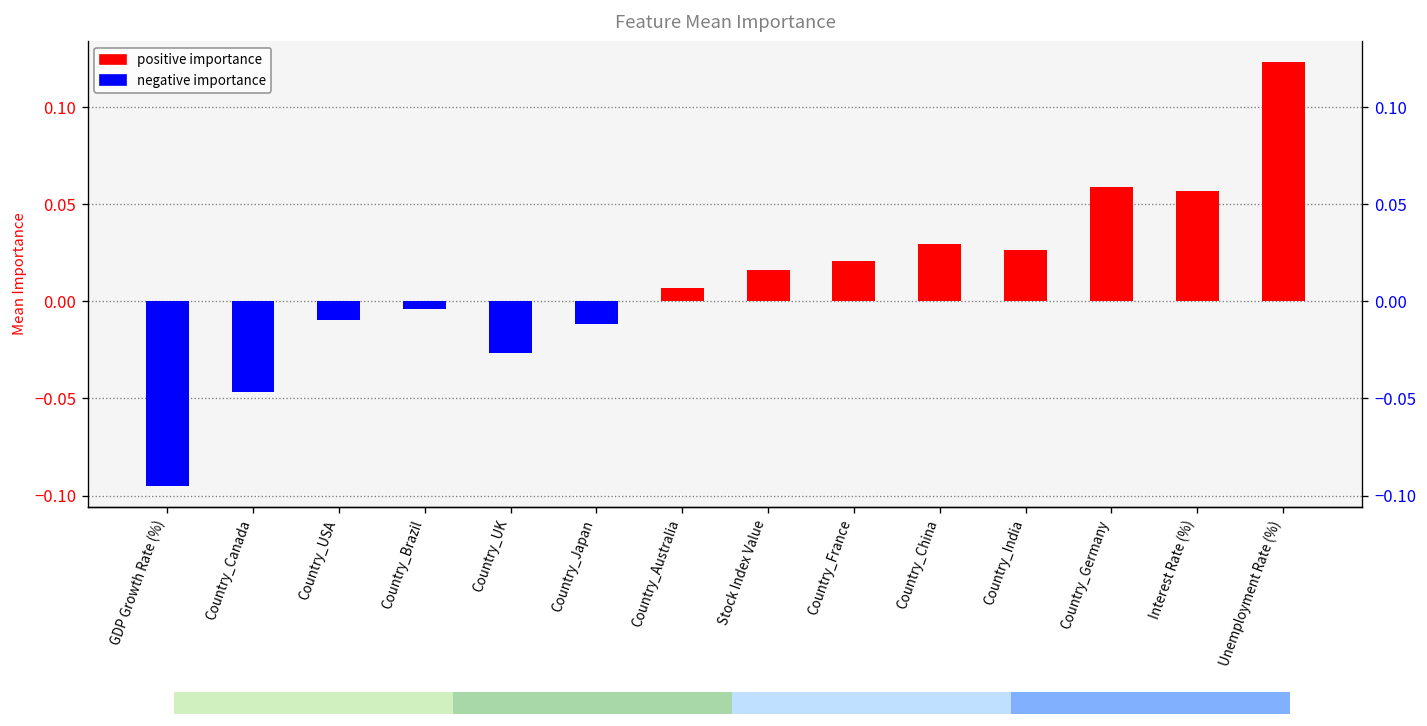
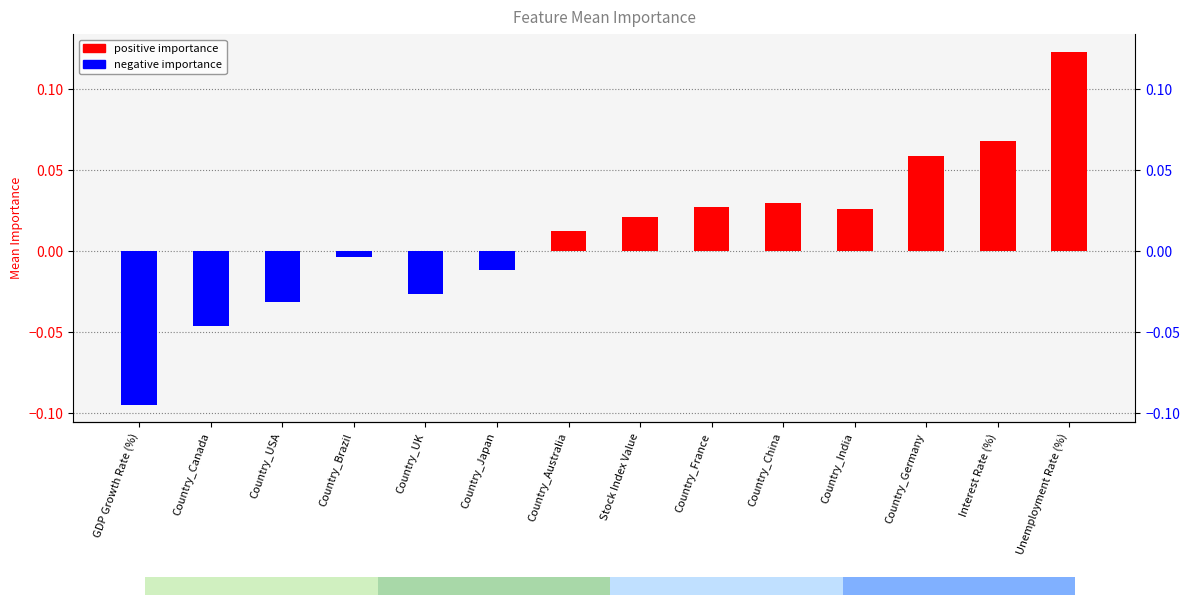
  {
    "Feature Mean Importance": {
      "GDP Growth Rate (%)": -0.095,
      "Country_Canada": -0.047,
-     "Country_USA": -0.010,
+     "Country_USA": -0.031,
      "Country_Brazil": -0.004,
      "Country_UK": -0.026,
      "Country_Japan": -0.012,
-     "Country_Australia": 0.007,
-     "Stock Index Value": 0.016,
-     "Country_France": 0.021,
+     "Country_Australia": 0.013,
+     "Stock Index Value": 0.021,
+     "Country_France": 0.027,
      "Country_China": 0.030,
      "Country_India": 0.026,
      "Country_Germany": 0.059,
-     "Interest Rate (%)": 0.057,
+     "Interest Rate (%)": 0.068,
      "Unemployment Rate (%)": 0.123
    }
  }
